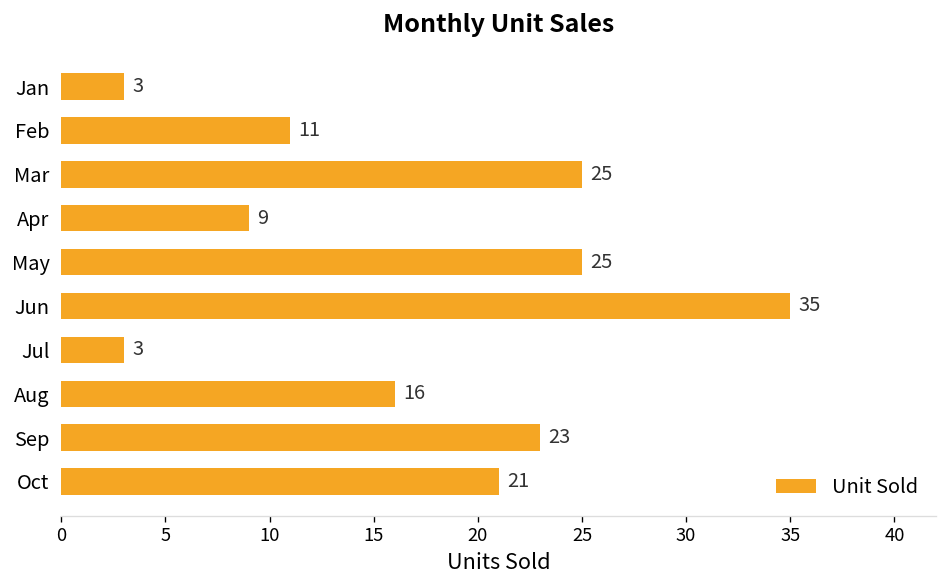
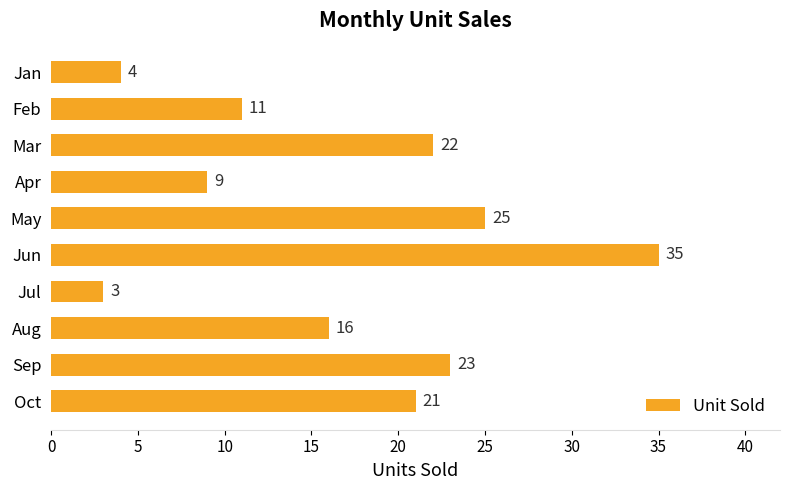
  {
-   "Jan": 3,
+   "Jan": 4,
    "Feb": 11,
-   "Mar": 25,
+   "Mar": 22,
    "Apr": 9,
    "May": 25,
    "Jun": 35,
    "Jul": 3,
    "Aug": 16,
    "Sep": 23,
    "Oct": 21
  }
